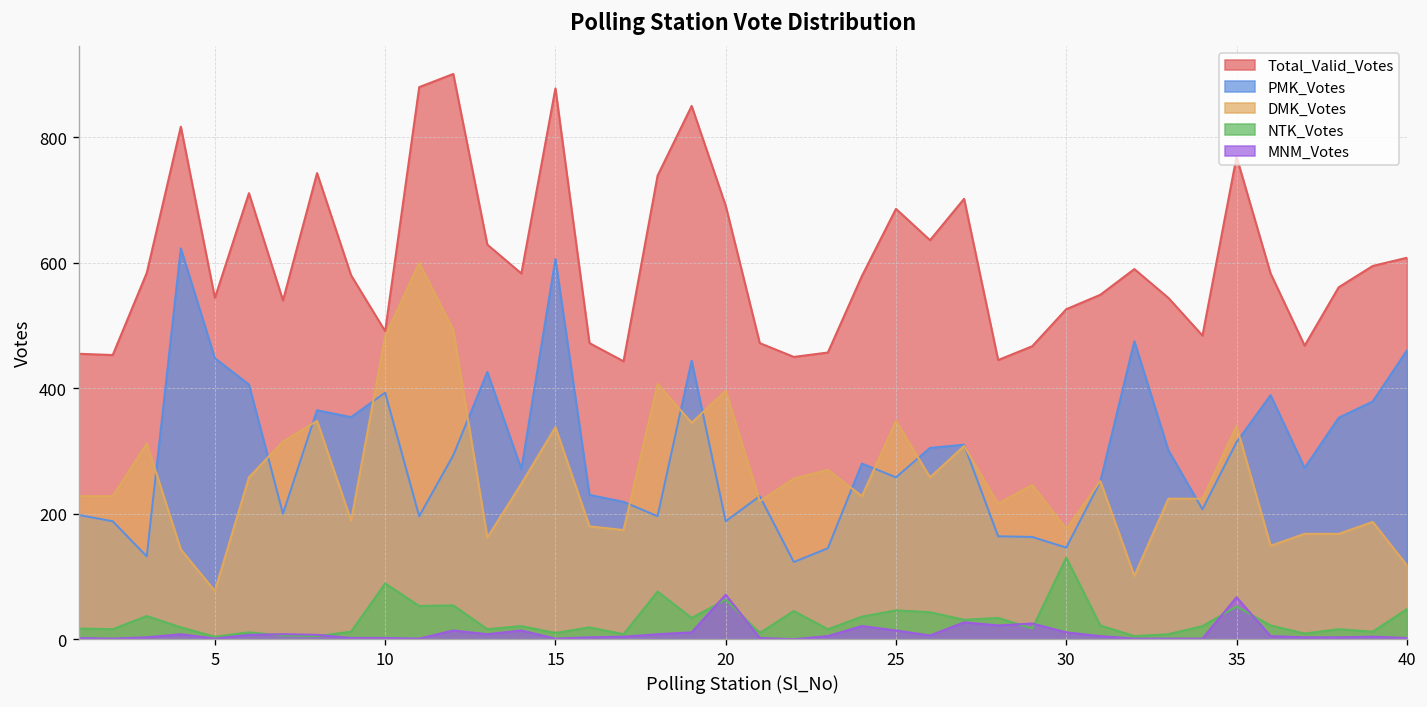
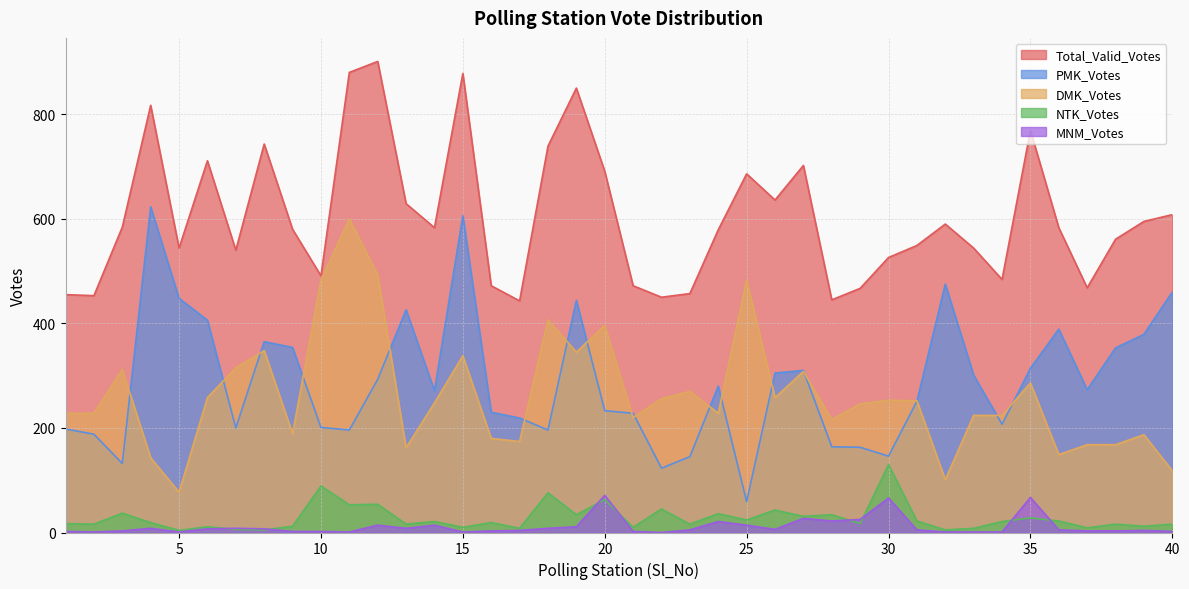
  {
    "Total_Valid_Votes": {
      "5": 540,
      "10": 490,
      "15": 880,
      "20": 690,
      "25": 690,
      "30": 530,
      "40": 610
    },
    "PMK_Votes": {
      "5": 450,
-     "10": 390,
+     "10": 200,
      "15": 610,
-     "20": 190,
-     "25": 260,
+     "20": 230,
+     "25": 60,
      "30": 150,
      "35": 310,
      "40": 460
    },
    "DMK_Votes": {
      "5": 80,
      "10": 480,
      "15": 340,
      "20": 400,
-     "25": 350,
-     "30": 180,
-     "35": 340,
+     "25": 480,
+     "30": 250,
+     "35": 290,
      "40": 120
    },
    "NTK_Votes": {
      "10": 90,
      "15": 10,
      "20": 60,
-     "25": 50,
+     "25": 20,
      "30": 130,
-     "35": 50,
-     "40": 50
+     "35": 30,
+     "40": 20
    },
    "MNM_Votes": {
      "10": 0,
      "15": 0,
      "20": 70,
      "25": 10,
-     "30": 10,
+     "30": 70,
      "35": 70,
      "40": 0
    }
  }
